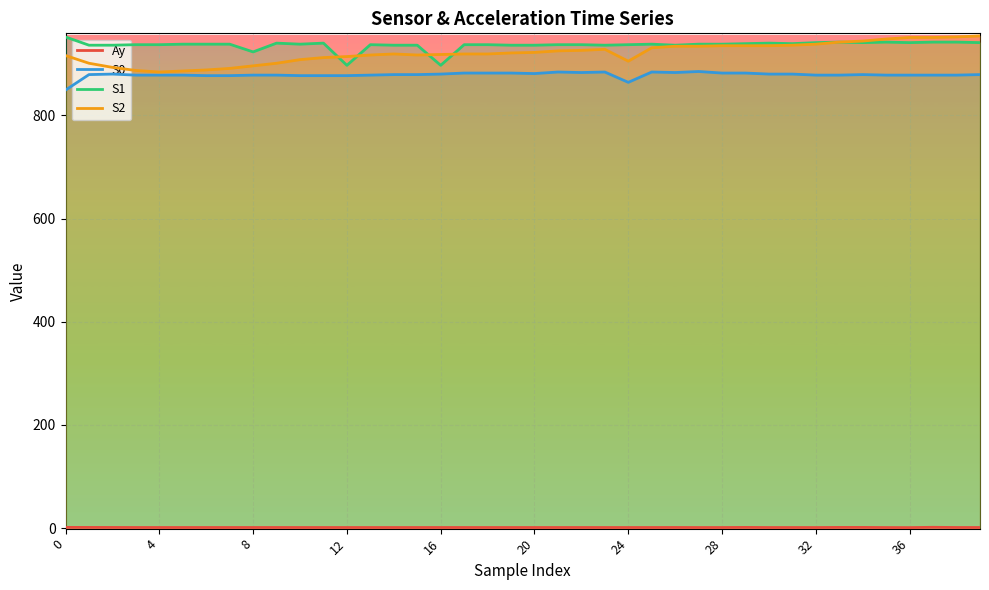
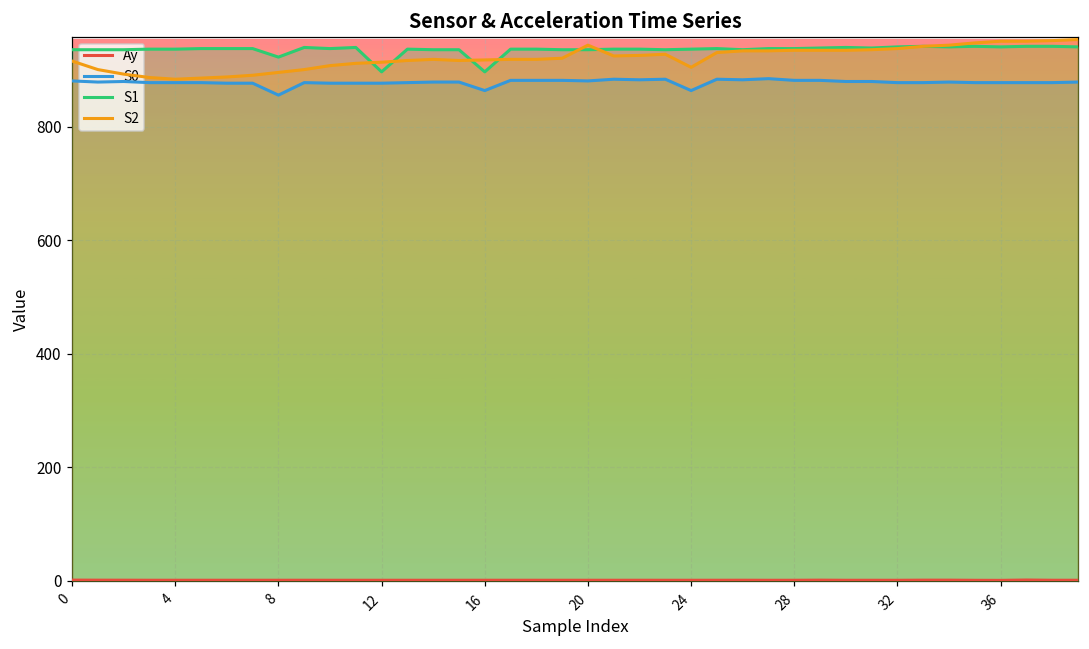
  {
    "Ay": {
      "0": 0,
      "4": 0,
      "8": 0,
      "12": 0,
      "16": 0,
      "20": 0,
      "24": 0,
      "28": 0,
      "32": 0,
      "36": 0
    },
    "S0": {
-     "0": 850,
+     "0": 880,
      "4": 880,
-     "8": 880,
+     "8": 860,
      "12": 880,
-     "16": 880,
+     "16": 860,
      "20": 880,
      "24": 860,
      "28": 880,
      "32": 880,
      "36": 880
    },
    "S1": {
-     "0": 950,
+     "0": 940,
      "4": 940,
      "8": 920,
      "12": 900,
      "16": 900,
      "20": 940,
      "24": 940,
      "36": 940
    },
    "S2": {
      "0": 920,
      "4": 880,
      "8": 900,
      "12": 910,
      "16": 920,
-     "20": 920,
+     "20": 940,
      "24": 910,
      "36": 950
    }
  }
